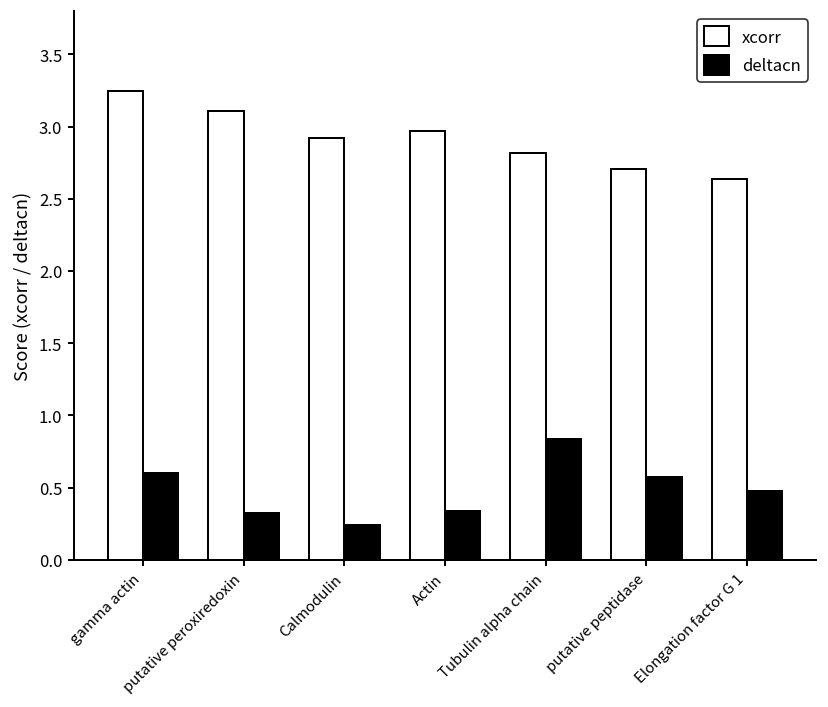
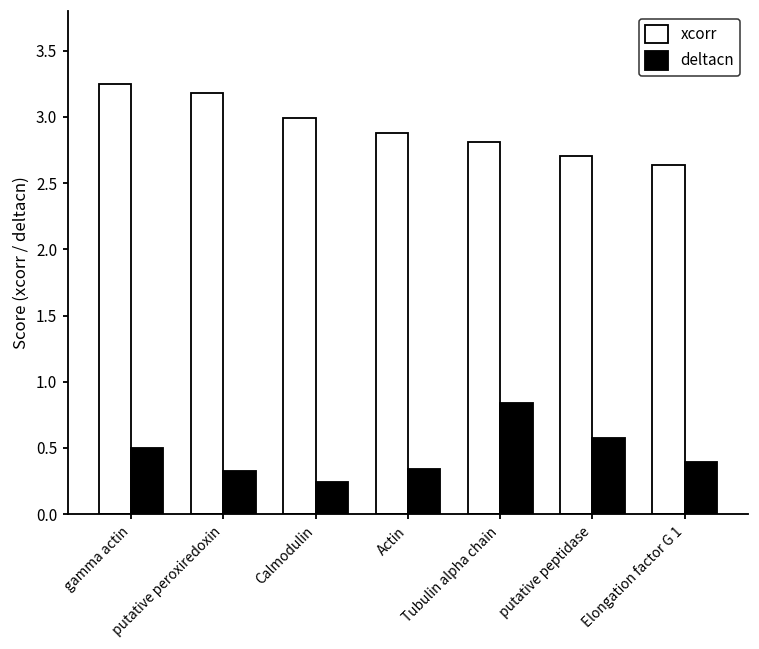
  {
    "xcorr": {
      "gamma actin": 3.25,
-     "putative peroxiredoxin": 3.11,
-     "Calmodulin": 2.92,
-     "Actin": 2.97,
+     "putative peroxiredoxin": 3.18,
+     "Calmodulin": 3.00,
+     "Actin": 2.88,
      "Tubulin alpha chain": 2.81,
      "putative peptidase": 2.71,
      "Elongation factor G 1": 2.64
    },
    "deltacn": {
-     "gamma actin": 0.6,
+     "gamma actin": 0.5,
      "putative peroxiredoxin": 0.32,
      "Calmodulin": 0.24,
      "Actin": 0.34,
      "Tubulin alpha chain": 0.84,
      "putative peptidase": 0.58,
-     "Elongation factor G 1": 0.47
+     "Elongation factor G 1": 0.40
    }
  }
